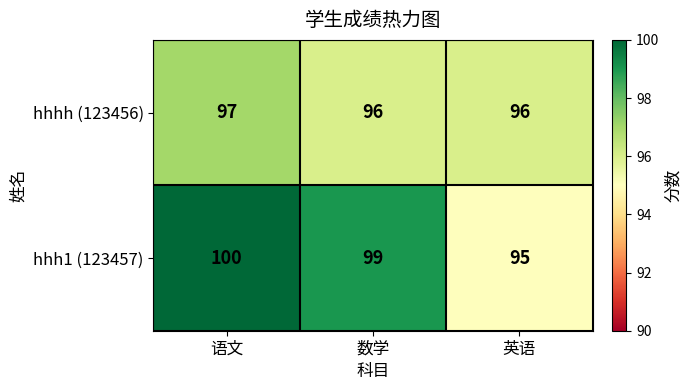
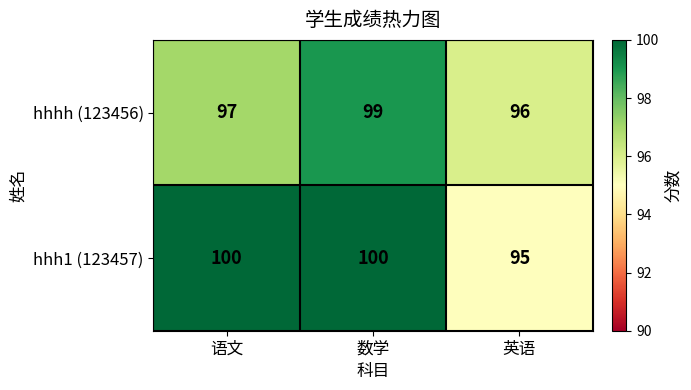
  {
    "hhhh (123456)": {
      "语文": 97,
-     "数学": 96,
+     "数学": 99,
      "英语": 96
    },
    "hhh1 (123457)": {
      "语文": 100,
-     "数学": 99,
+     "数学": 100,
      "英语": 95
    }
  }
